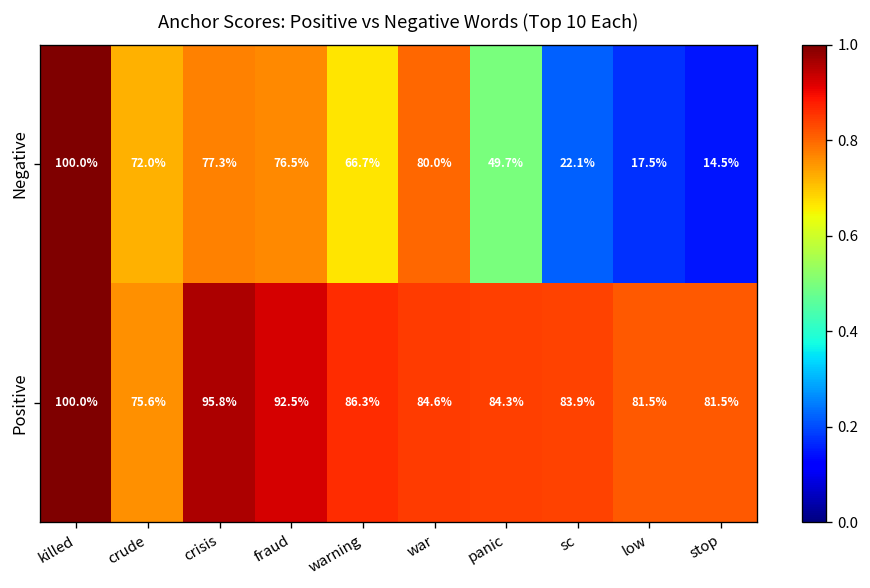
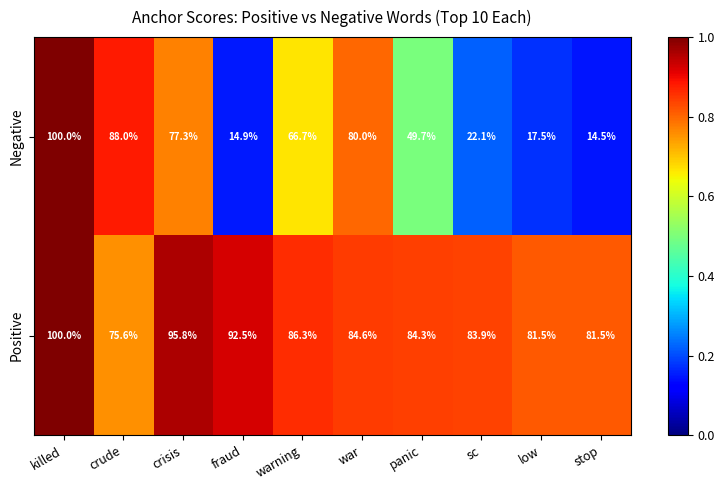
  {
    "Negative": {
      "killed": "100.0%",
-     "crude": "72.0%",
+     "crude": "88.0%",
      "crisis": "77.3%",
-     "fraud": "76.5%",
+     "fraud": "14.9%",
      "warning": "66.7%",
      "war": "80.0%",
      "panic": "49.7%",
      "sc": "22.1%",
      "low": "17.5%",
      "stop": "14.5%"
    },
    "Positive": {
      "killed": "100.0%",
      "crude": "75.6%",
      "crisis": "95.8%",
      "fraud": "92.5%",
      "warning": "86.3%",
      "war": "84.6%",
      "panic": "84.3%",
      "sc": "83.9%",
      "low": "81.5%",
      "stop": "81.5%"
    }
  }
